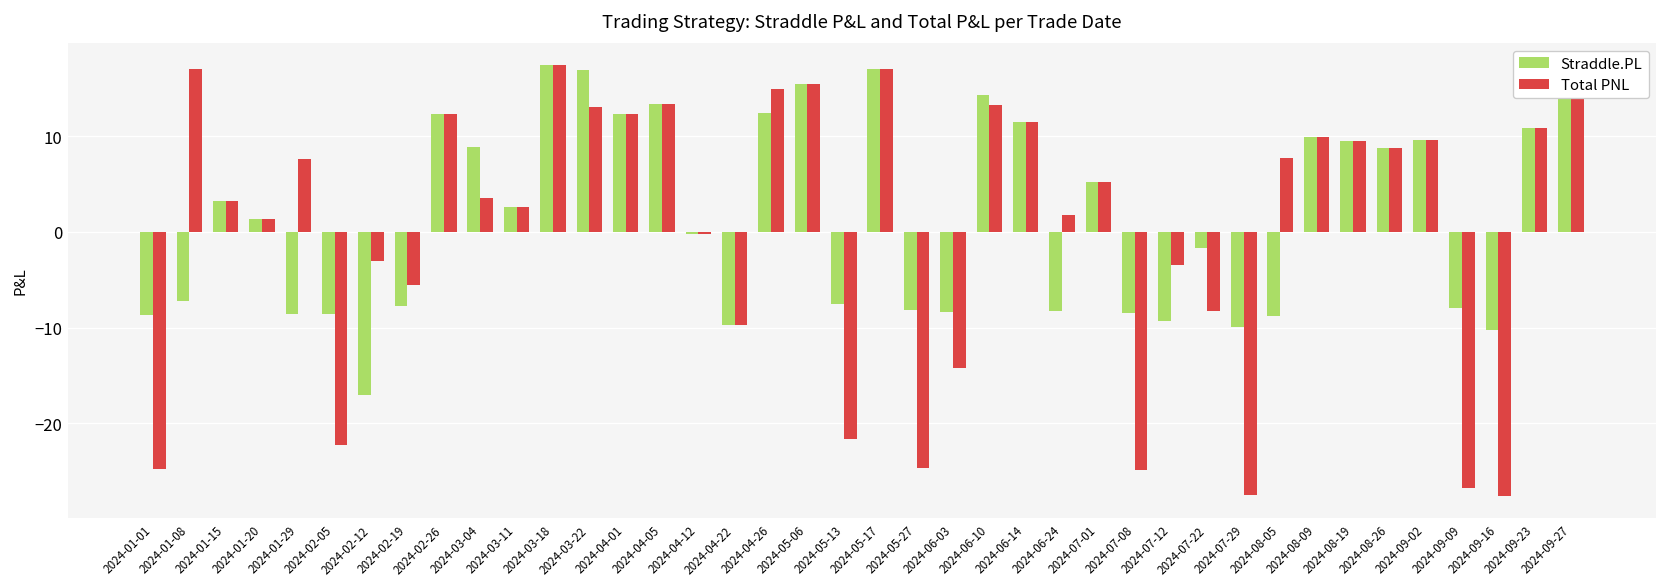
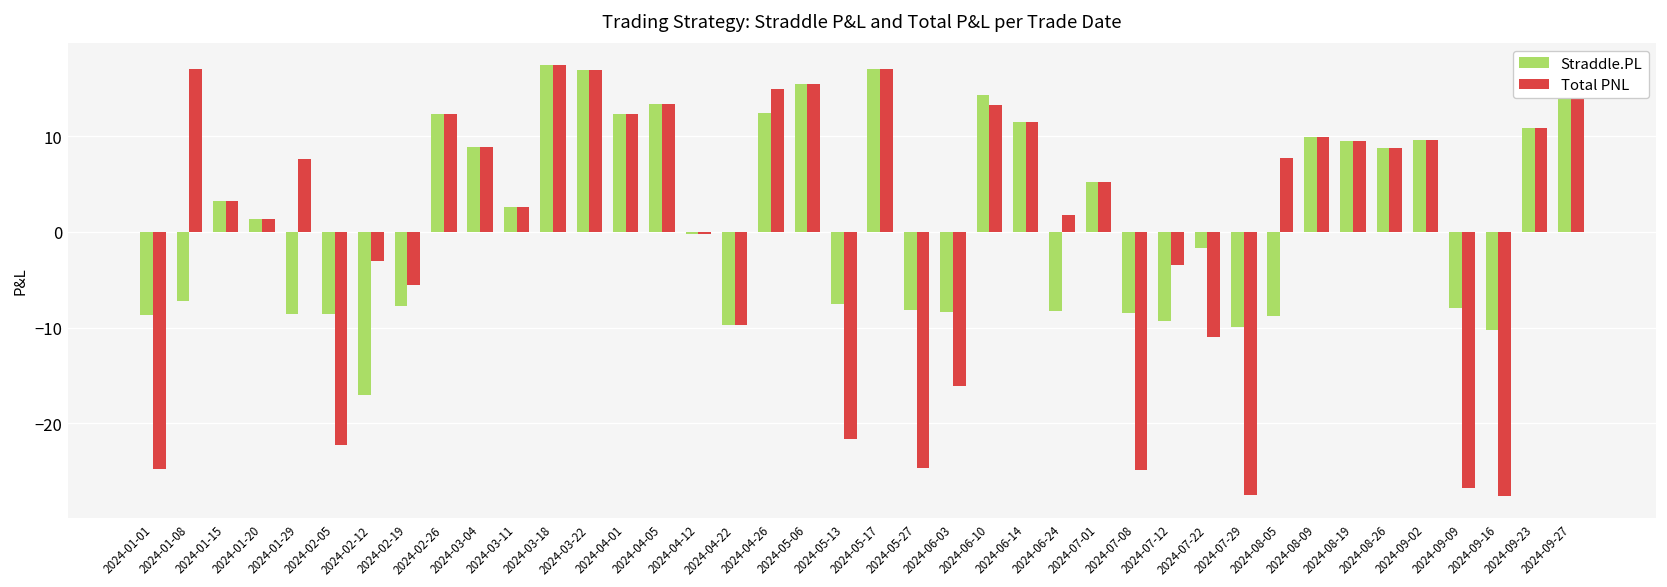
  {
    "Straddle.PL": {
      "2024-01-01": -9,
      "2024-01-08": -7,
      "2024-01-15": 3,
      "2024-01-20": 1,
      "2024-01-29": -9,
      "2024-02-05": -9,
      "2024-02-12": -17,
      "2024-02-19": -8,
      "2024-02-26": 12,
      "2024-03-04": 9,
      "2024-03-11": 3,
      "2024-03-18": 17,
      "2024-03-22": 17,
      "2024-04-01": 12,
      "2024-04-05": 13,
      "2024-04-22": -10,
      "2024-04-26": 12,
      "2024-05-06": 15,
      "2024-05-13": -8,
      "2024-05-17": 17,
      "2024-05-27": -8,
      "2024-06-03": -8,
      "2024-06-10": 14,
      "2024-06-14": 12,
      "2024-06-24": -8,
      "2024-07-01": 5,
      "2024-07-08": -8,
      "2024-07-12": -9,
      "2024-07-22": -2,
      "2024-07-29": -10,
      "2024-08-05": -9,
      "2024-08-09": 10,
      "2024-08-19": 9,
      "2024-08-26": 9,
      "2024-09-02": 10,
      "2024-09-09": -8,
      "2024-09-16": -10,
      "2024-09-23": 11
    },
    "Total PNL": {
      "2024-01-01": -25,
      "2024-01-08": 17,
      "2024-01-15": 3,
      "2024-01-20": 1,
      "2024-01-29": 8,
      "2024-02-05": -22,
      "2024-02-12": -3,
      "2024-02-19": -6,
      "2024-02-26": 12,
-     "2024-03-04": 4,
+     "2024-03-04": 9,
      "2024-03-11": 3,
      "2024-03-18": 17,
-     "2024-03-22": 13,
+     "2024-03-22": 17,
      "2024-04-01": 12,
      "2024-04-05": 13,
      "2024-04-22": -10,
      "2024-04-26": 15,
      "2024-05-06": 15,
      "2024-05-13": -22,
      "2024-05-17": 17,
      "2024-05-27": -25,
-     "2024-06-03": -14,
+     "2024-06-03": -16,
      "2024-06-10": 13,
      "2024-06-14": 12,
      "2024-06-24": 2,
      "2024-07-01": 5,
      "2024-07-08": -25,
      "2024-07-12": -3,
-     "2024-07-22": -8,
+     "2024-07-22": -11,
      "2024-07-29": -28,
      "2024-08-05": 8,
      "2024-08-09": 10,
      "2024-08-19": 9,
      "2024-08-26": 9,
      "2024-09-02": 10,
      "2024-09-09": -27,
      "2024-09-16": -28,
      "2024-09-23": 11
    }
  }
